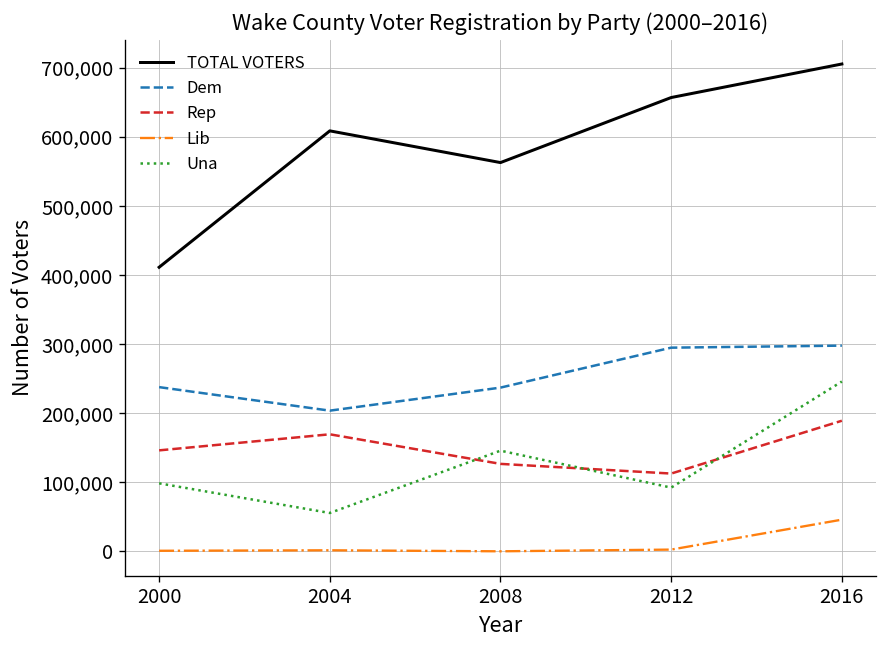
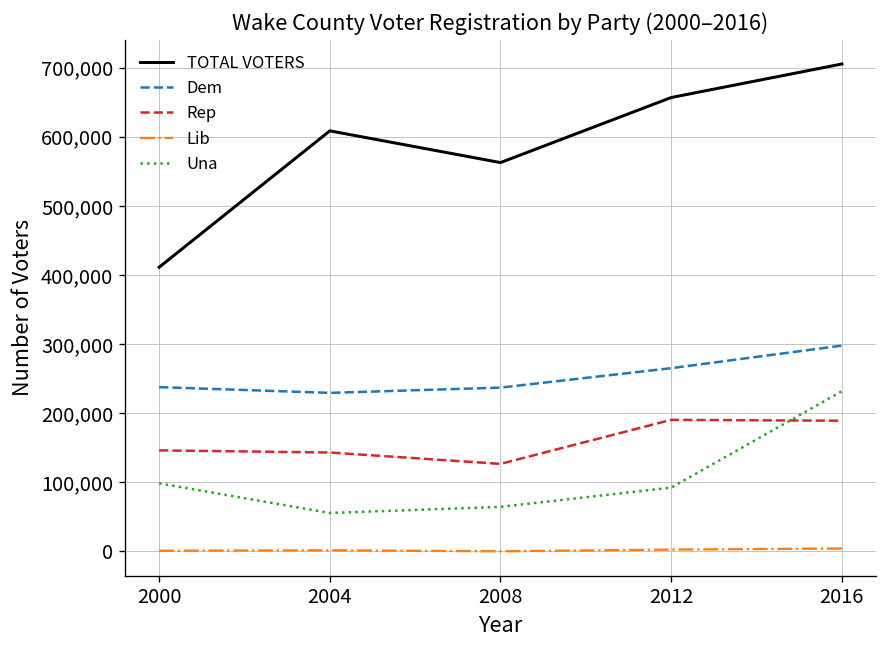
  {
    "TOTAL VOTERS": {
      "2000": "410,000",
      "2004": "610,000",
      "2008": "560,000",
      "2012": "660,000",
      "2016": "710,000"
    },
    "Dem": {
      "2000": "240,000",
-     "2004": "200,000",
+     "2004": "230,000",
      "2008": "240,000",
-     "2012": "290,000",
+     "2012": "270,000",
      "2016": "300,000"
    },
    "Rep": {
      "2000": "150,000",
-     "2004": "170,000",
+     "2004": "140,000",
      "2008": "130,000",
-     "2012": "110,000",
+     "2012": "190,000",
      "2016": "190,000"
    },
    "Lib": {
      "2000": "0",
      "2004": "0",
      "2008": "0",
      "2012": "0",
-     "2016": "50,000"
+     "2016": "0"
    },
    "Una": {
      "2000": "100,000",
      "2004": "60,000",
-     "2008": "150,000",
+     "2008": "60,000",
      "2012": "90,000",
-     "2016": "250,000"
+     "2016": "230,000"
    }
  }
